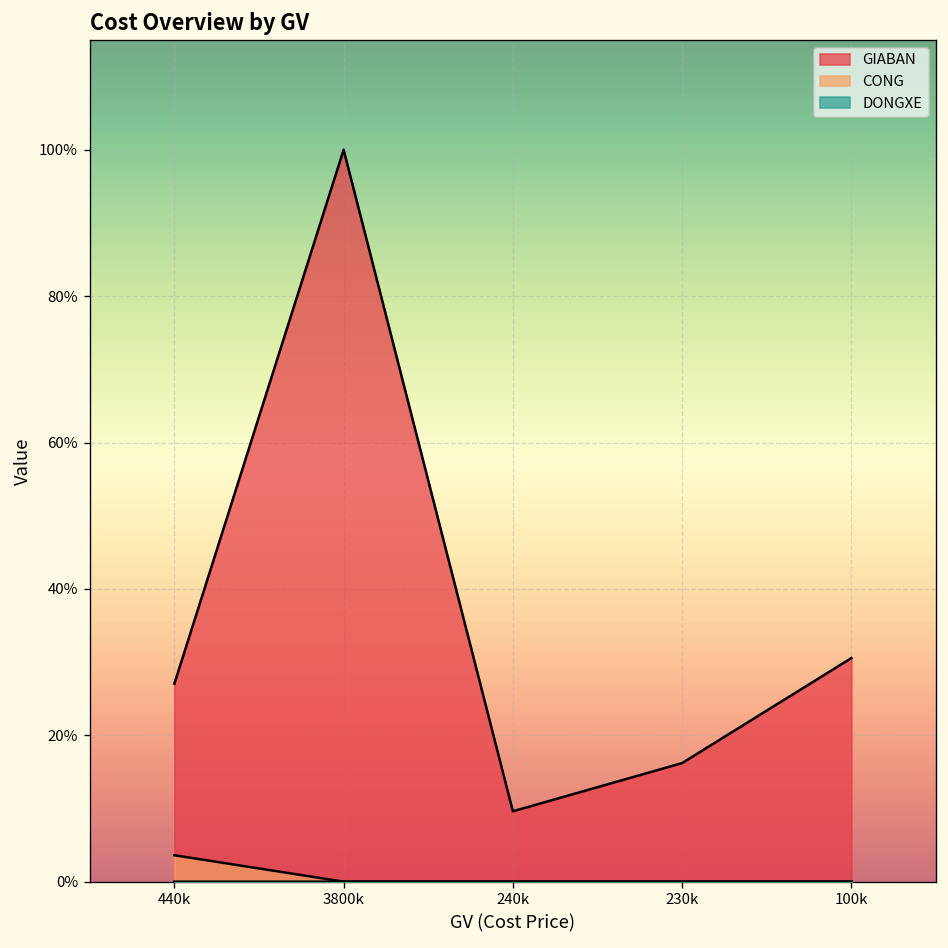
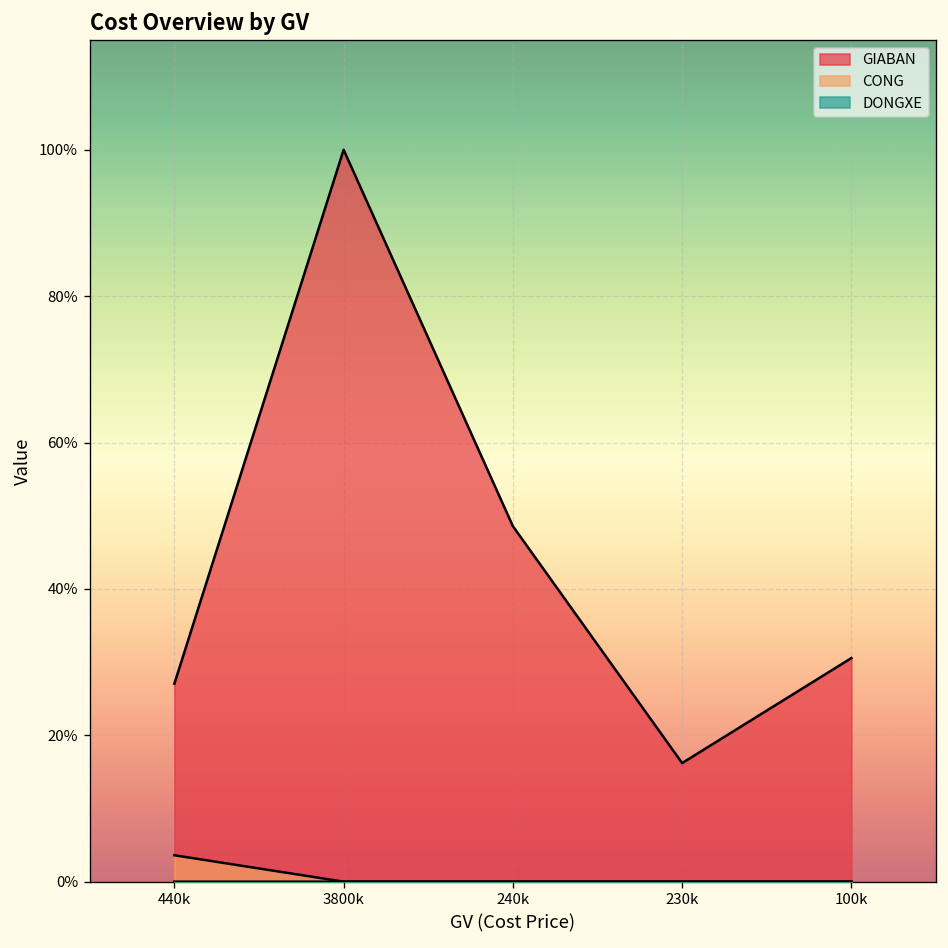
  {
    "GIABAN": {
      "440k": "27%",
      "3800k": "100%",
-     "240k": "10%",
+     "240k": "49%",
      "230k": "16%",
      "100k": "31%"
    },
    "CONG": {
      "440k": "4%"
    },
    "DONGXE": {
      "440k": "0%"
    }
  }
